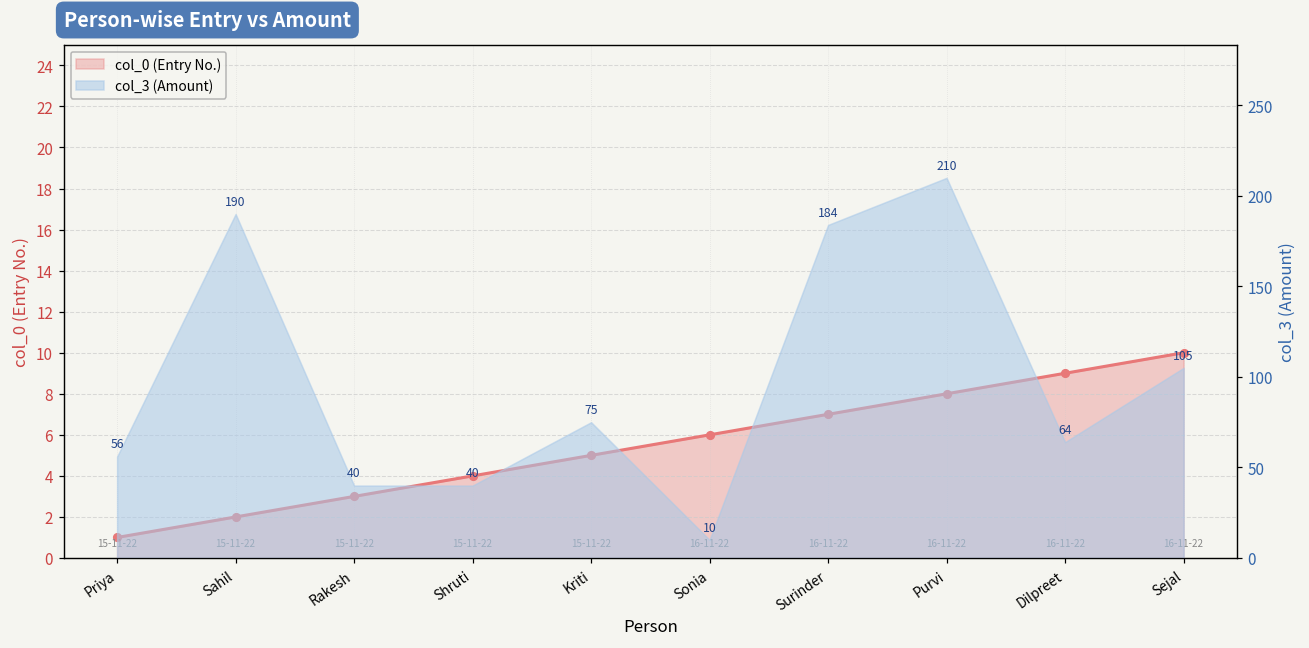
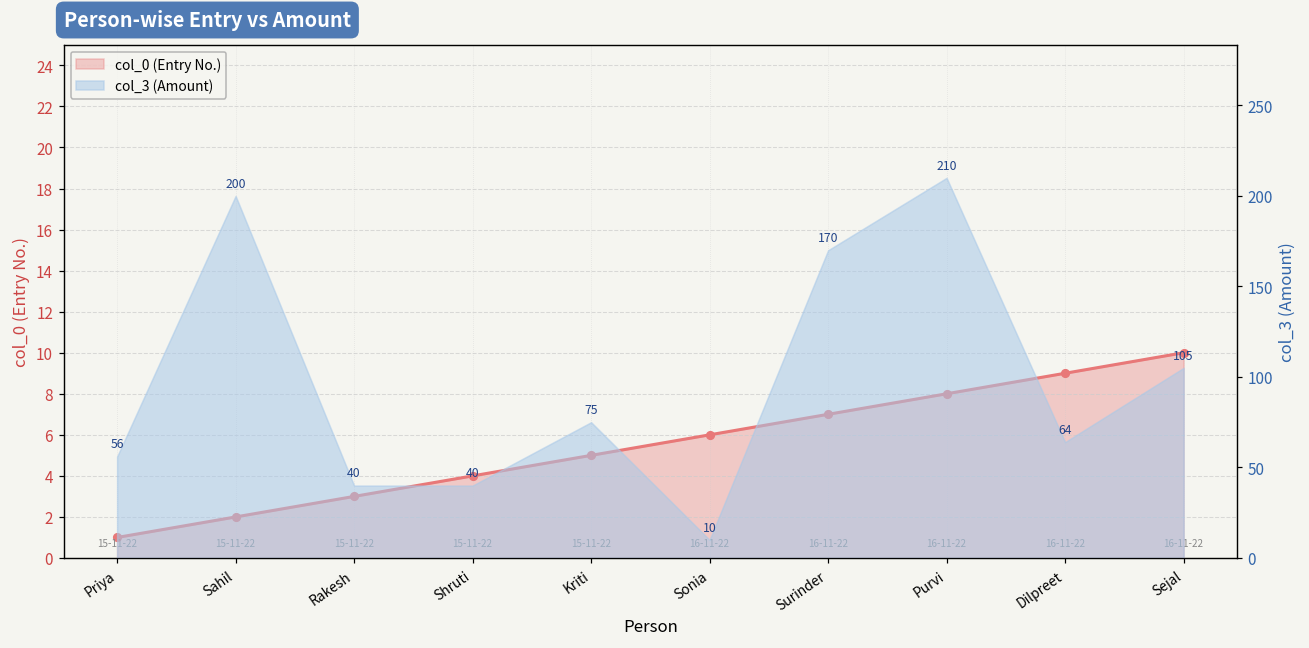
  {
    "col_3 (Amount)": {
      "Priya": 56,
-     "Sahil": 190,
+     "Sahil": 200,
      "Rakesh": 40,
      "Kriti": 75,
      "Sonia": 10,
-     "Surinder": 184,
+     "Surinder": 170,
      "Purvi": 210,
      "Dilpreet": 64
    }
  }
